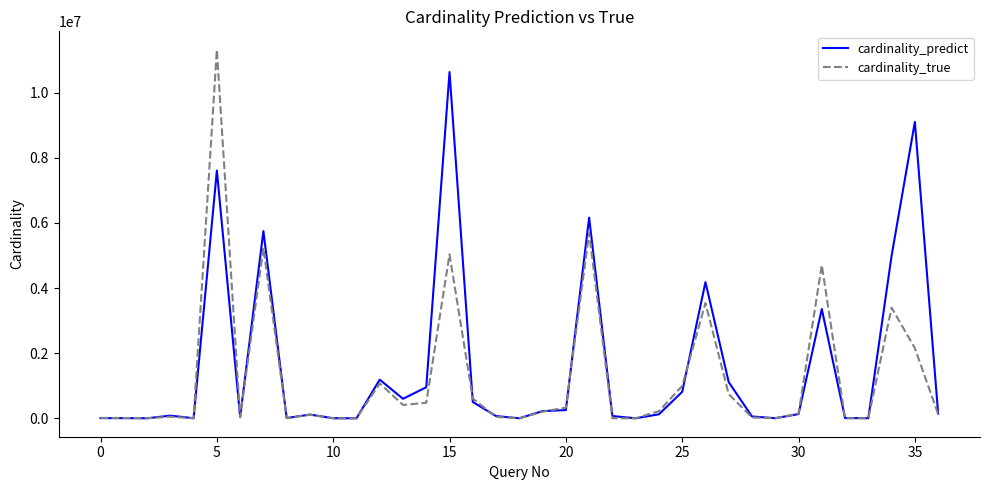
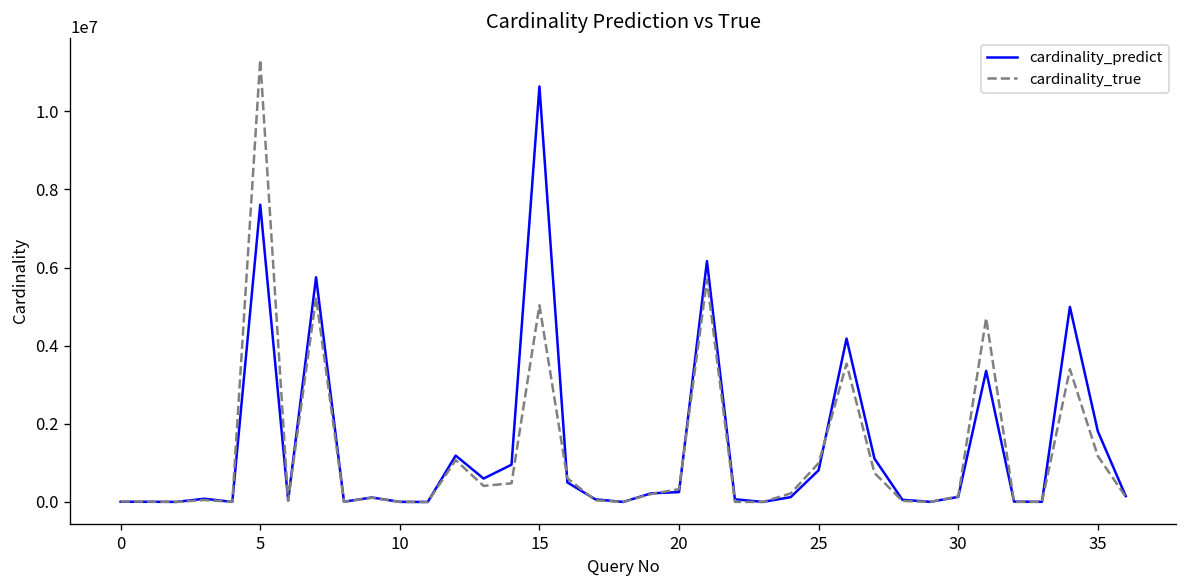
  {
    "cardinality_predict": {
      "5": 7600000,
      "15": 10600000,
      "25": 800000,
-     "35": 9100000
+     "35": 1800000
    },
    "cardinality_true": {
      "5": 11300000,
      "15": 5000000,
      "25": 1000000,
-     "35": 2200000
+     "35": 1200000
    }
  }
